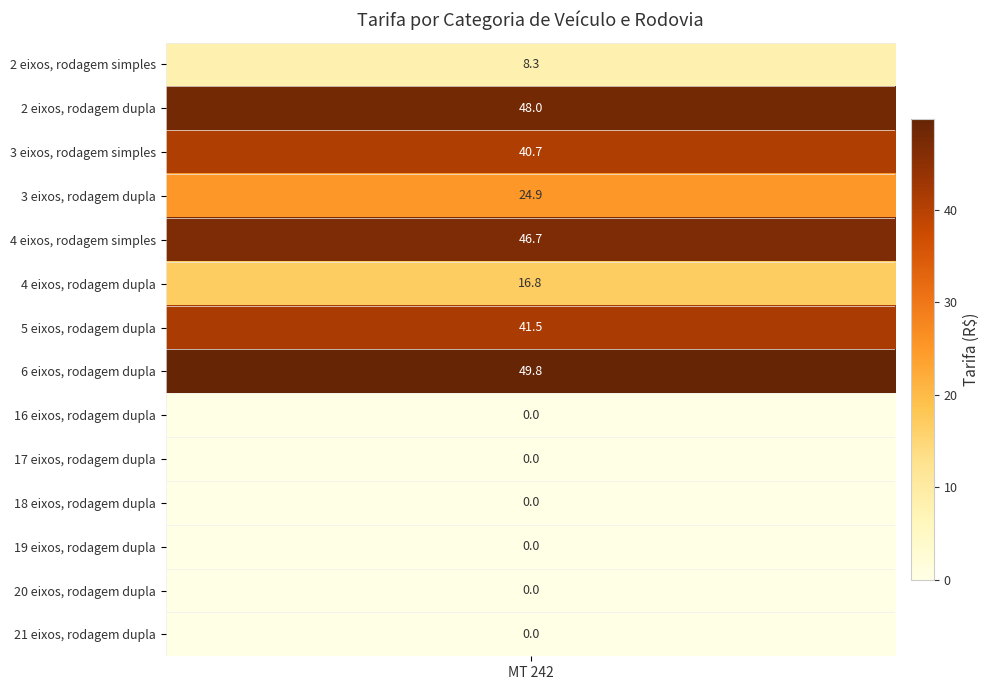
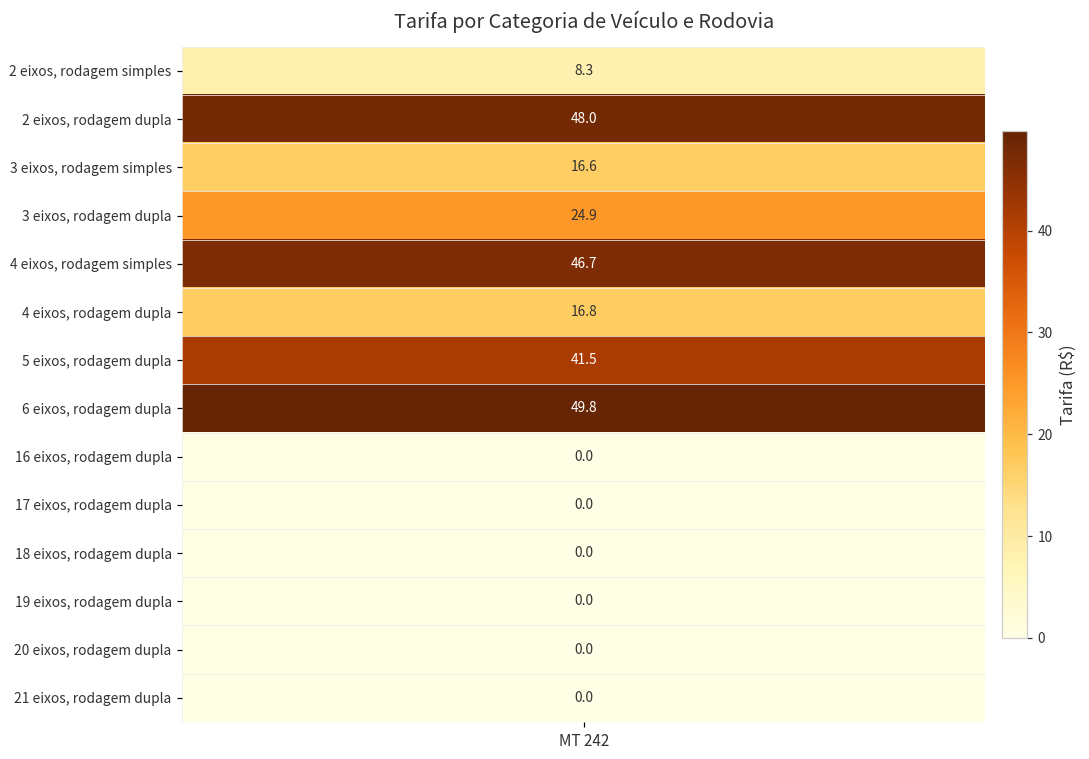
  {
    "2 eixos, rodagem simples": {
      "MT 242": 8.3
    },
    "2 eixos, rodagem dupla": {
      "MT 242": 48.0
    },
    "3 eixos, rodagem simples": {
-     "MT 242": 40.7
+     "MT 242": 16.6
    },
    "3 eixos, rodagem dupla": {
      "MT 242": 24.9
    },
    "4 eixos, rodagem simples": {
      "MT 242": 46.7
    },
    "4 eixos, rodagem dupla": {
      "MT 242": 16.8
    },
    "5 eixos, rodagem dupla": {
      "MT 242": 41.5
    },
    "6 eixos, rodagem dupla": {
      "MT 242": 49.8
    },
    "16 eixos, rodagem dupla": {
      "MT 242": 0.0
    },
    "17 eixos, rodagem dupla": {
      "MT 242": 0.0
    },
    "18 eixos, rodagem dupla": {
      "MT 242": 0.0
    },
    "19 eixos, rodagem dupla": {
      "MT 242": 0.0
    },
    "20 eixos, rodagem dupla": {
      "MT 242": 0.0
    },
    "21 eixos, rodagem dupla": {
      "MT 242": 0.0
    }
  }
